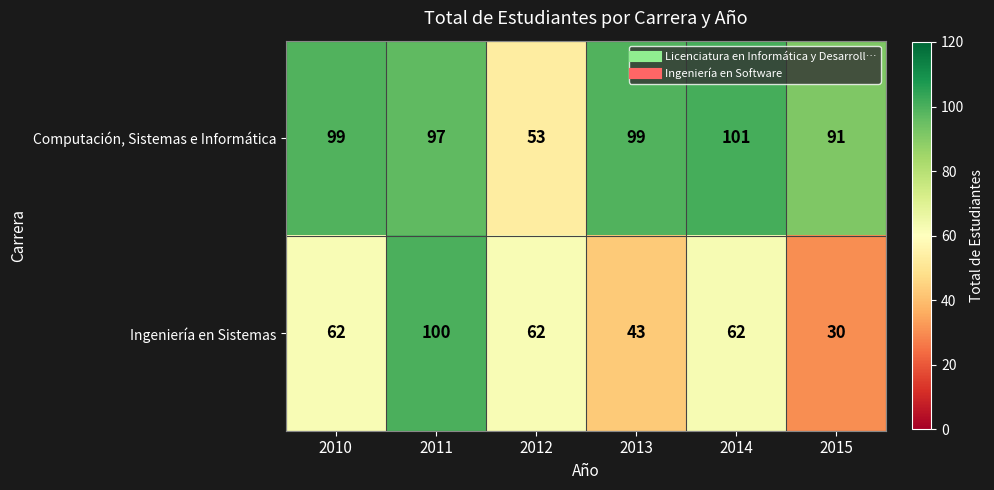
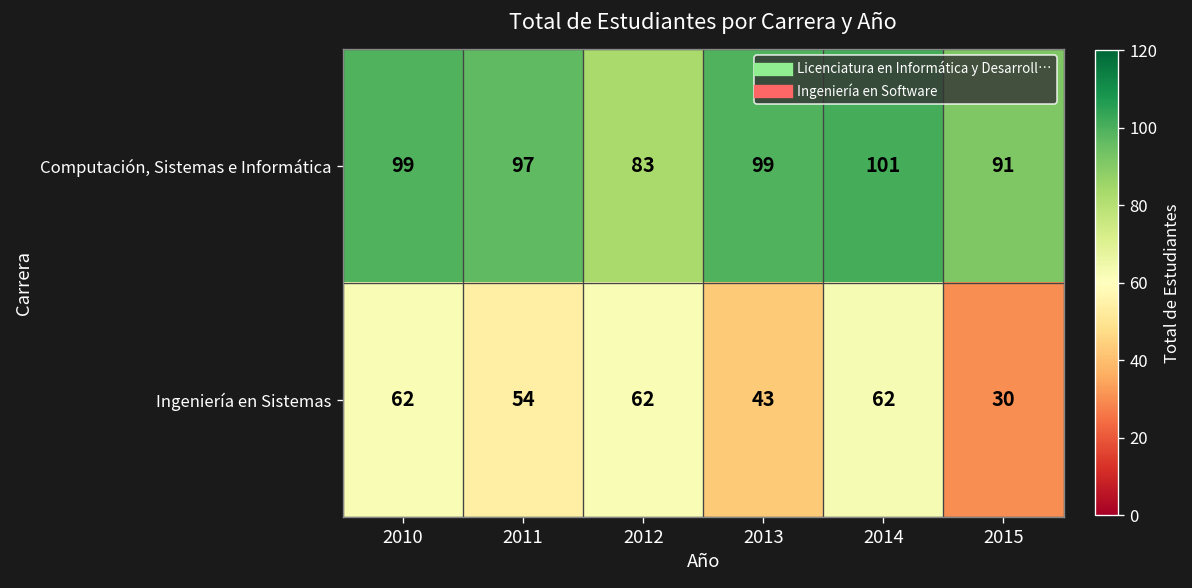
  {
    "Computación, Sistemas e Informática": {
      "2010": 99,
      "2011": 97,
-     "2012": 53,
+     "2012": 83,
      "2013": 99,
      "2014": 101,
      "2015": 91
    },
    "Ingeniería en Sistemas": {
      "2010": 62,
-     "2011": 100,
+     "2011": 54,
      "2012": 62,
      "2013": 43,
      "2014": 62,
      "2015": 30
    }
  }
